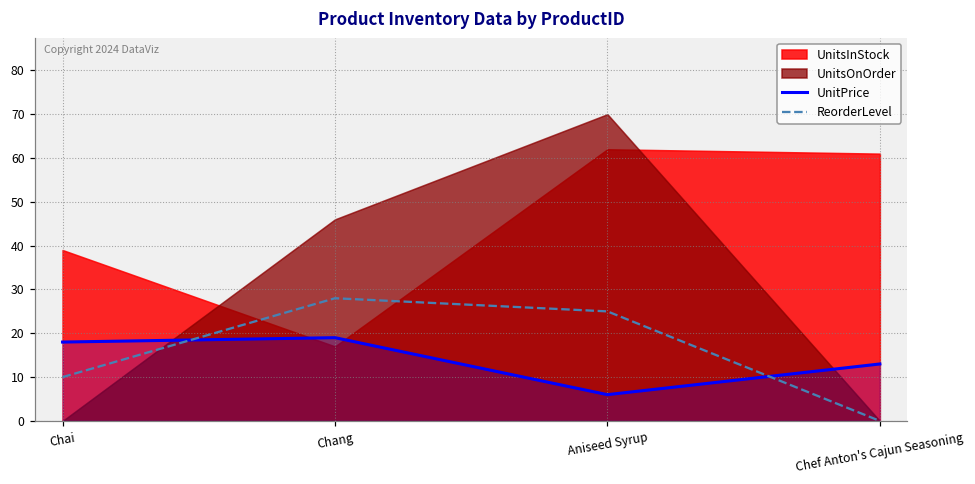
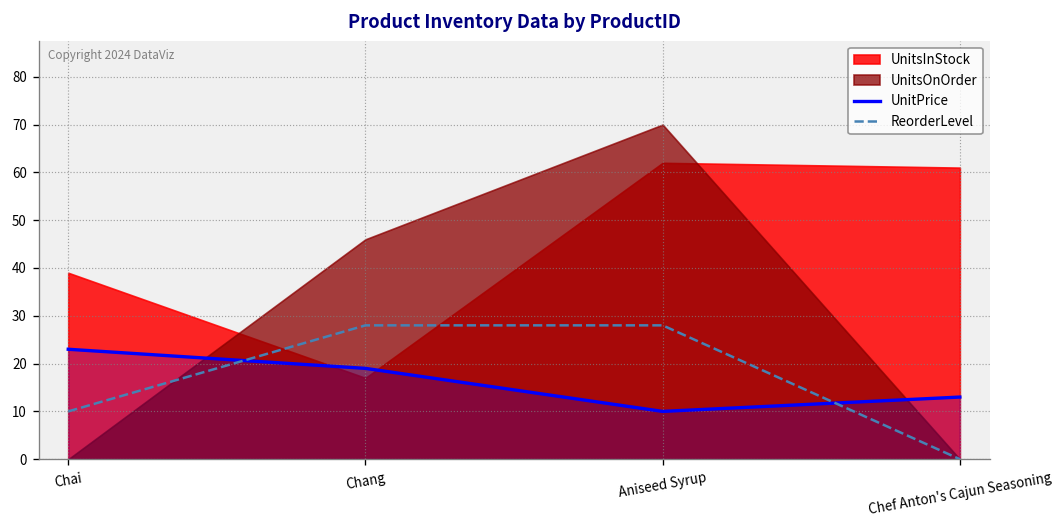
  {
    "UnitPrice": {
-     "Chai": 18,
+     "Chai": 23,
      "Chang": 19,
-     "Aniseed Syrup": 6,
+     "Aniseed Syrup": 10,
      "Chef Anton's Cajun Seasoning": 13
    },
    "UnitsInStock": {
      "Chai": 39,
      "Chang": 17,
      "Aniseed Syrup": 62,
      "Chef Anton's Cajun Seasoning": 61
    },
    "ReorderLevel": {
      "Chai": 10,
      "Chang": 28,
-     "Aniseed Syrup": 25
+     "Aniseed Syrup": 28
    },
    "UnitsOnOrder": {
      "Chai": 0,
      "Chang": 46,
      "Aniseed Syrup": 70
    }
  }
